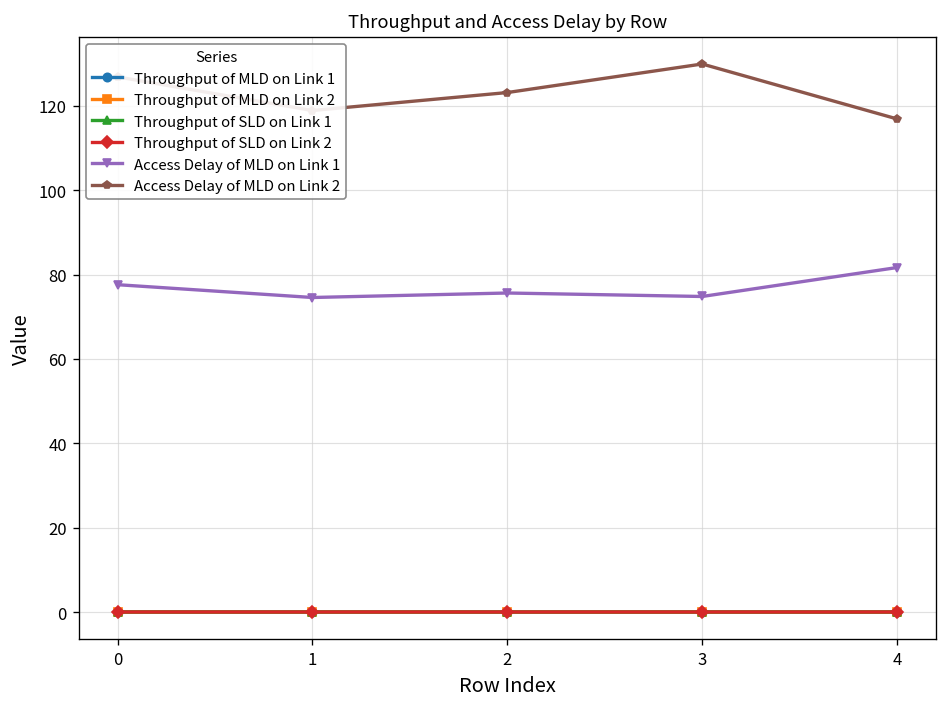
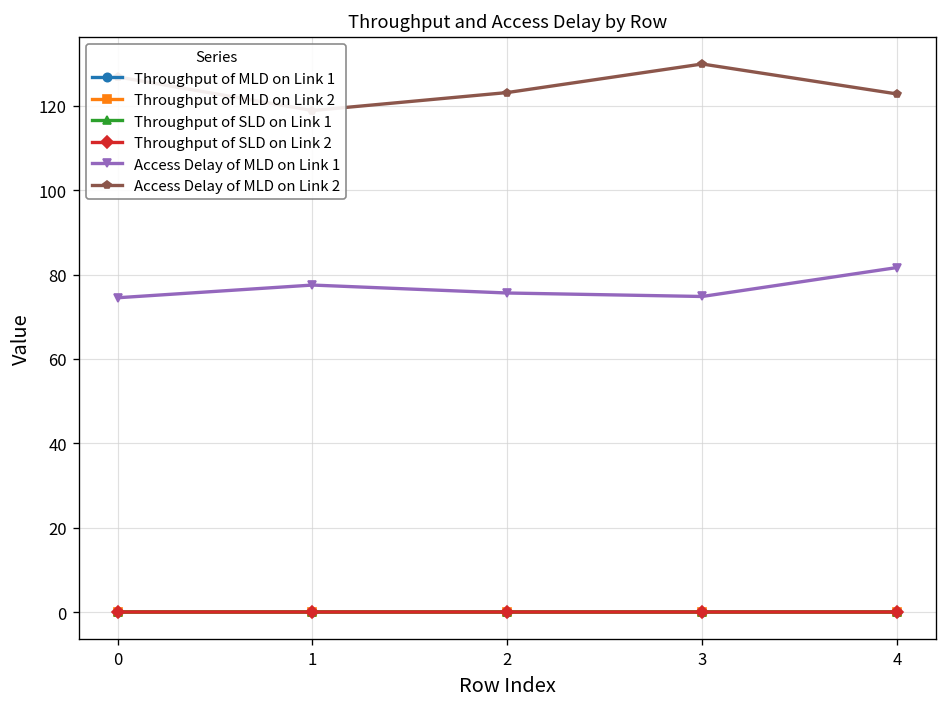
  {
    "Throughput of SLD on Link 2": {
      "0": 0,
      "1": 0,
      "2": 0,
      "3": 0,
      "4": 0
    },
    "Access Delay of MLD on Link 1": {
-     "0": 78,
-     "1": 75,
+     "0": 75,
+     "1": 78,
      "2": 76,
      "3": 75,
      "4": 82
    },
    "Access Delay of MLD on Link 2": {
      "2": 123,
      "3": 130,
-     "4": 117
+     "4": 123
    }
  }
